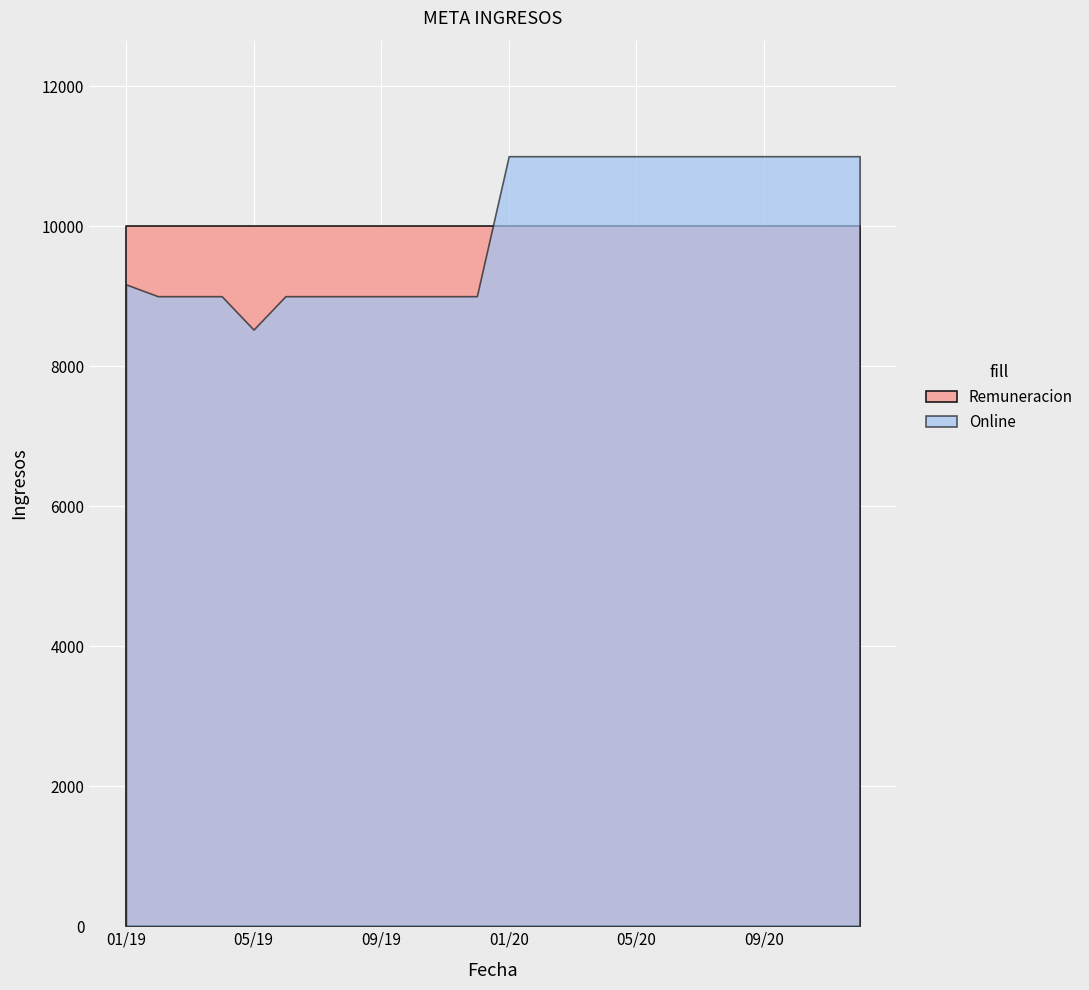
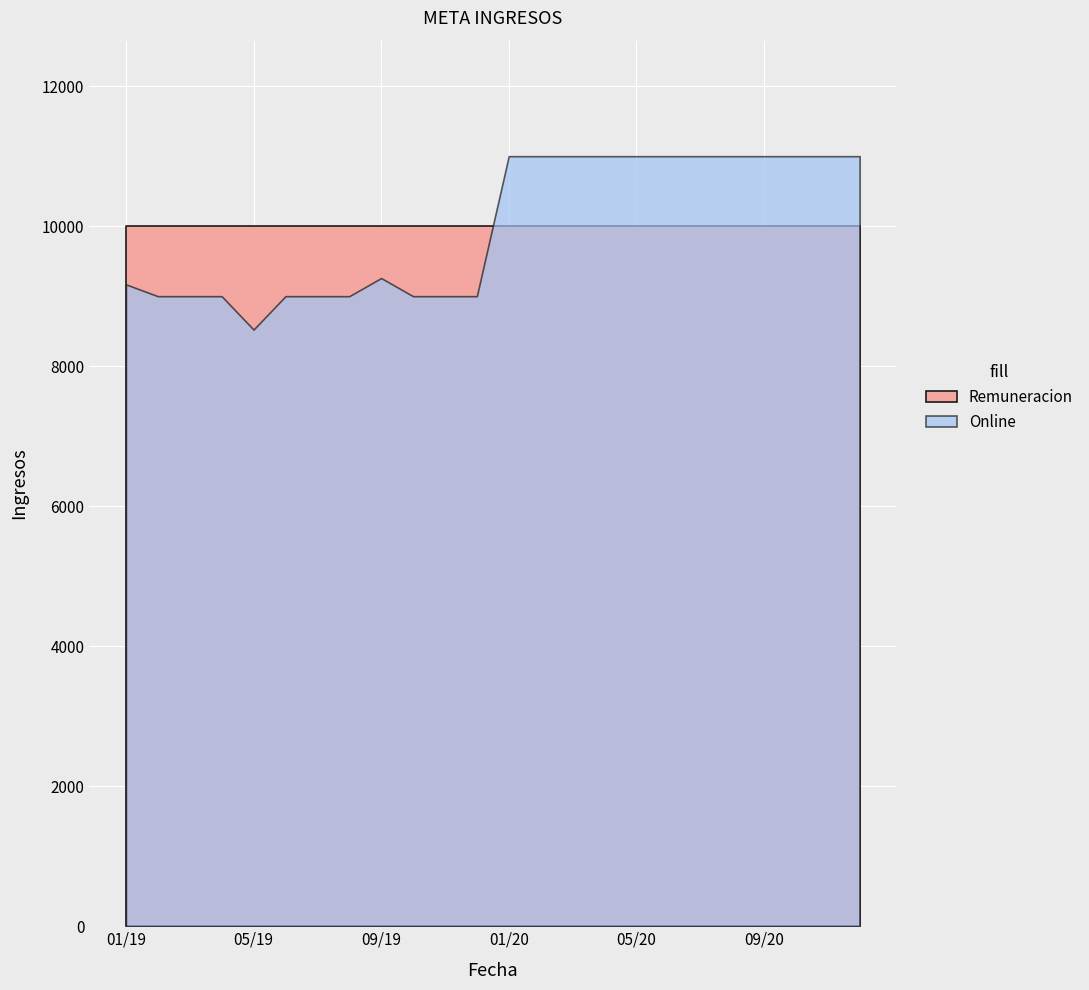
  {
    "Remuneracion": {
      "01/19": 10000,
      "05/19": 10000,
      "09/19": 10000,
      "01/20": 10000,
      "05/20": 10000,
      "09/20": 10000
    },
    "Online": {
      "01/19": 9200,
      "05/19": 8500,
-     "09/19": 9000,
+     "09/19": 9300,
      "01/20": 11000,
      "05/20": 11000,
      "09/20": 11000
    }
  }
